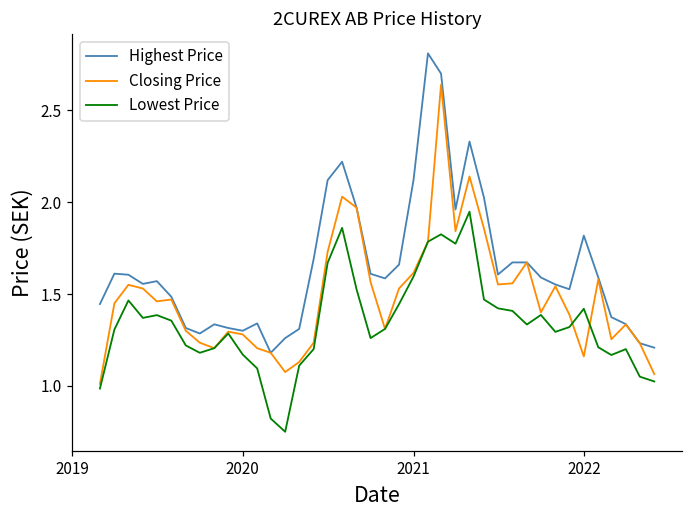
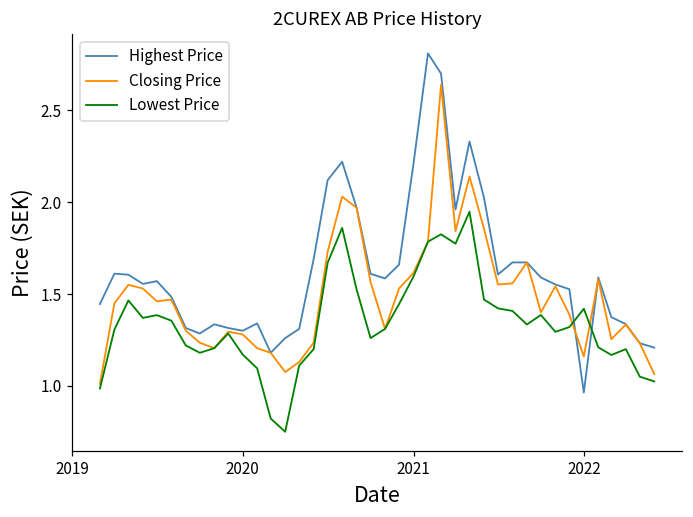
  {
    "Highest Price": {
      "2020": 1.30,
-     "2021": 2.12,
-     "2022": 1.82
+     "2021": 2.21,
+     "2022": 0.96
    },
    "Closing Price": {
      "2020": 1.28,
      "2021": 1.62,
      "2022": 1.16
    },
    "Lowest Price": {
      "2020": 1.17,
      "2021": 1.60,
      "2022": 1.42
    }
  }
